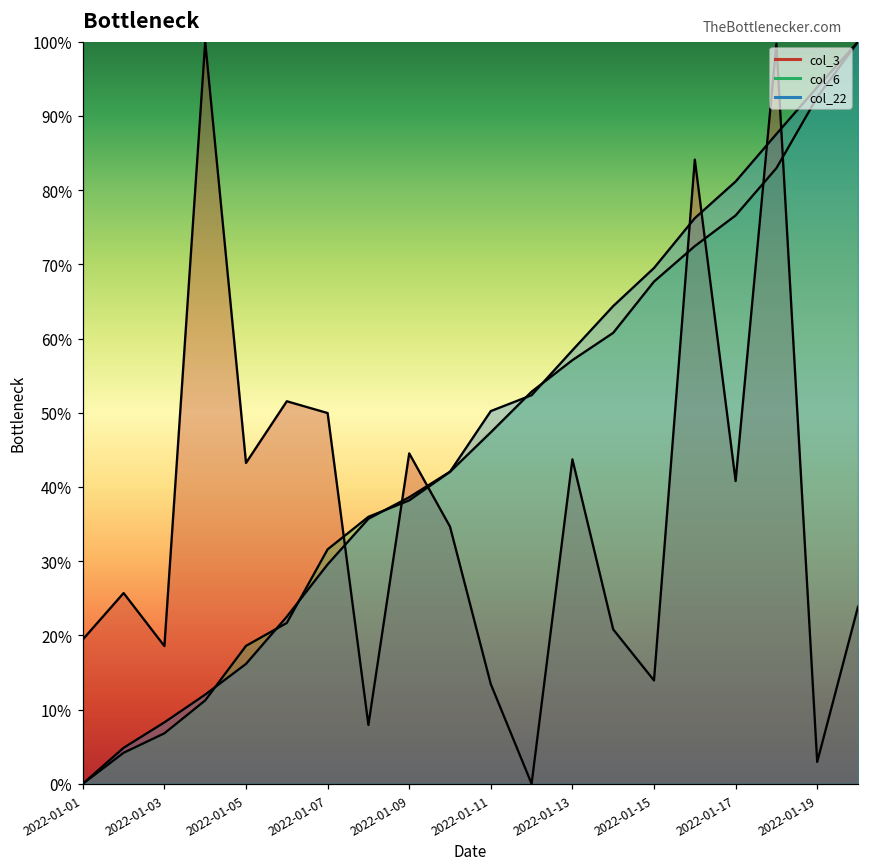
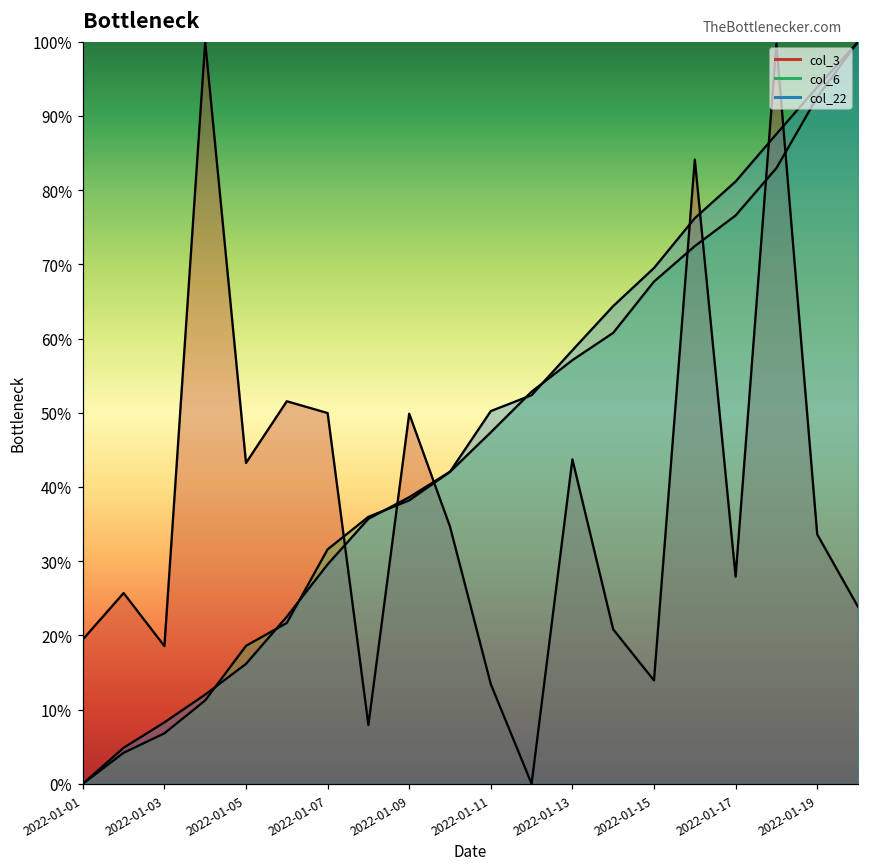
  {
    "col_3": {
      "2022-01-01": "19%",
      "2022-01-03": "19%",
      "2022-01-05": "43%",
      "2022-01-07": "50%",
-     "2022-01-09": "45%",
+     "2022-01-09": "50%",
      "2022-01-11": "13%",
      "2022-01-13": "44%",
      "2022-01-15": "14%",
-     "2022-01-17": "41%",
-     "2022-01-19": "3%"
+     "2022-01-17": "28%",
+     "2022-01-19": "34%"
    }
  }
